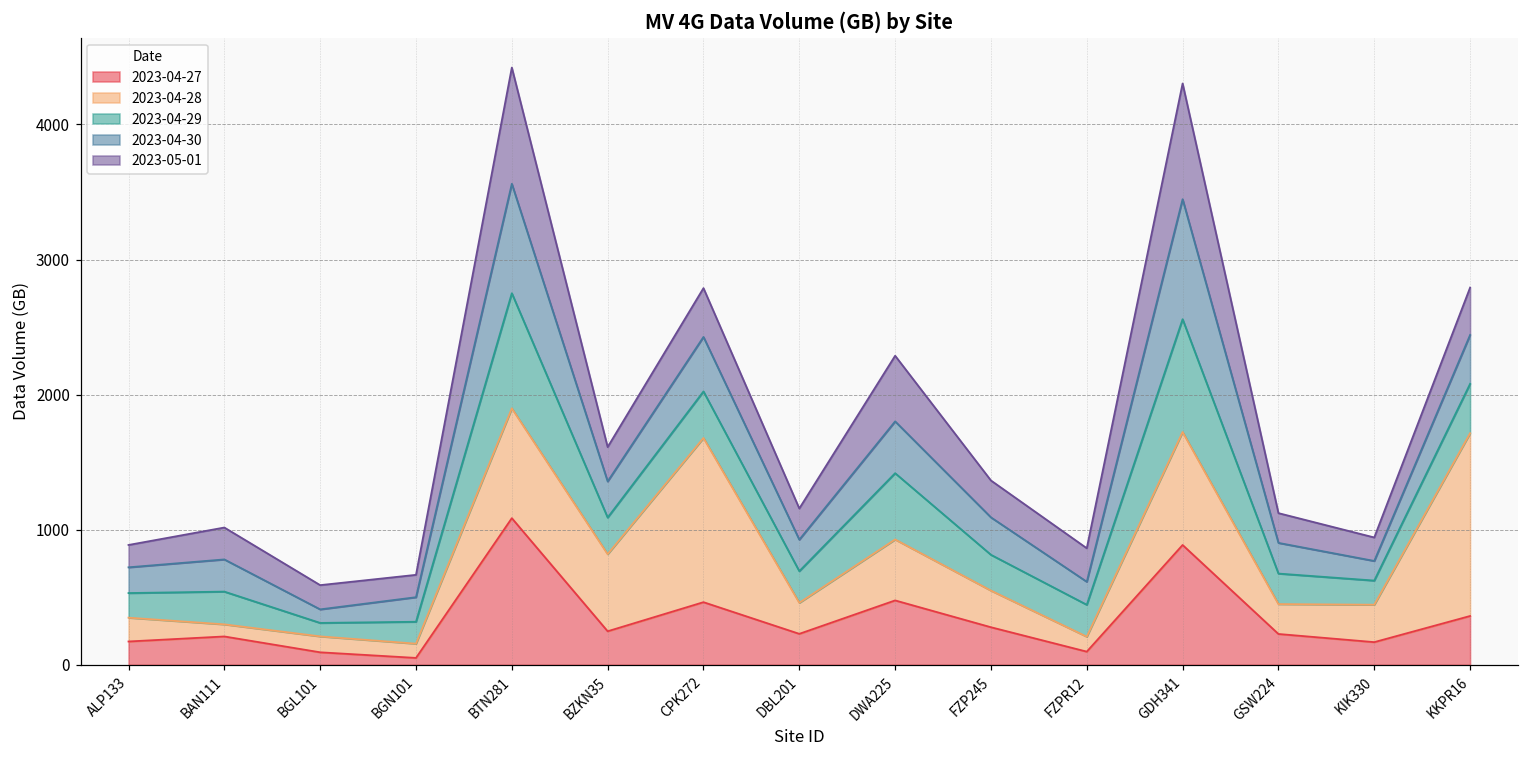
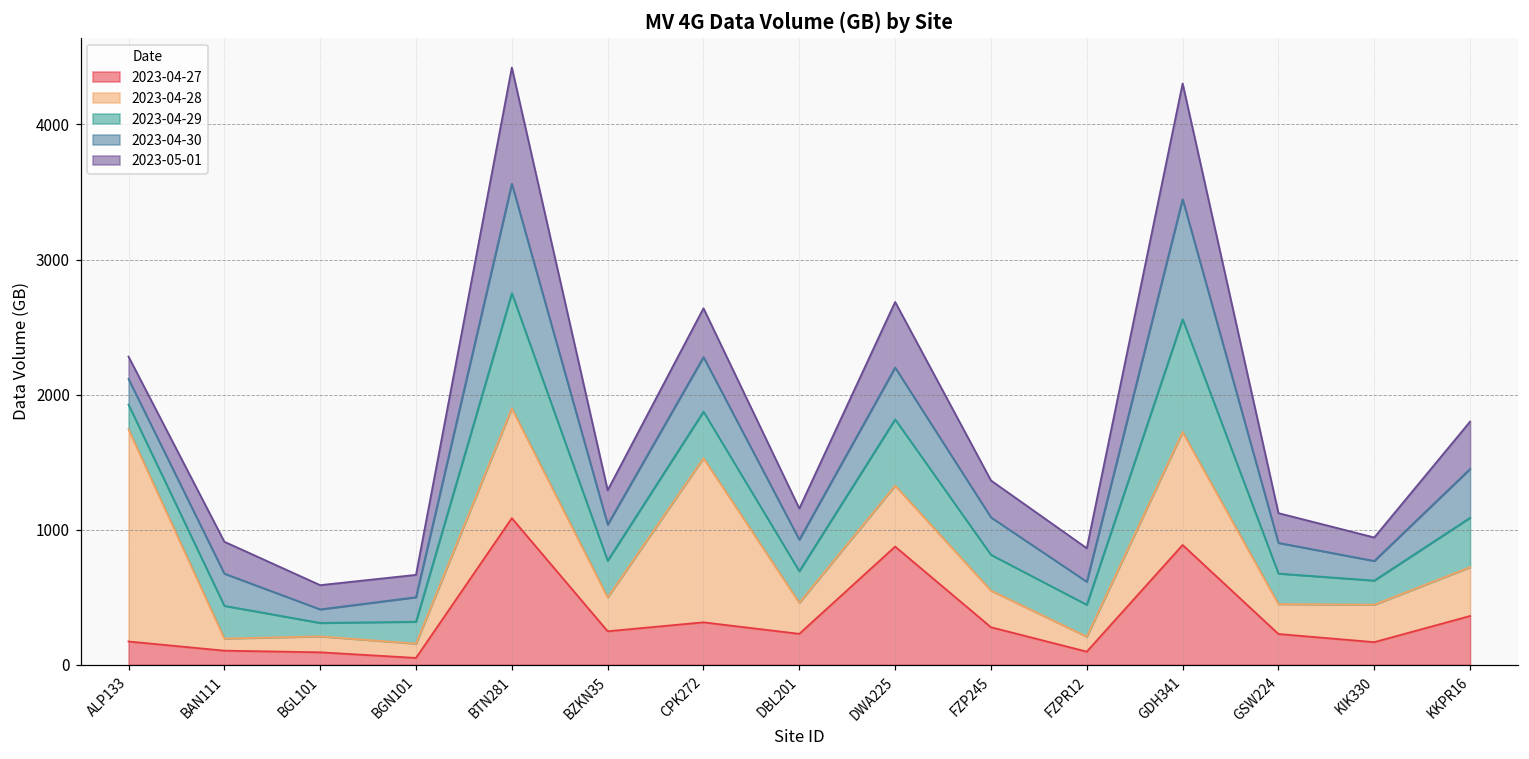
  {
    "2023-04-27": {
      "ALP133": 170,
-     "BAN111": 210,
+     "BAN111": 100,
      "BGL101": 90,
      "BGN101": 50,
      "BTN281": 1090,
      "BZKN35": 250,
-     "CPK272": 460,
+     "CPK272": 310,
      "DBL201": 230,
-     "DWA225": 480,
+     "DWA225": 880,
      "FZP245": 280,
      "FZPR12": 100,
      "GDH341": 890,
      "GSW224": 230,
      "KIK330": 170,
      "KKPR16": 360
    },
    "2023-04-28": {
-     "ALP133": 180,
+     "ALP133": 1570,
      "BAN111": 90,
      "BGL101": 120,
      "BGN101": 110,
      "BTN281": 810,
-     "BZKN35": 570,
+     "BZKN35": 250,
      "CPK272": 1220,
      "DBL201": 230,
      "DWA225": 450,
      "FZP245": 270,
      "FZPR12": 110,
      "GDH341": 840,
      "GSW224": 220,
      "KIK330": 280,
-     "KKPR16": 1350
+     "KKPR16": 360
    }
  }
